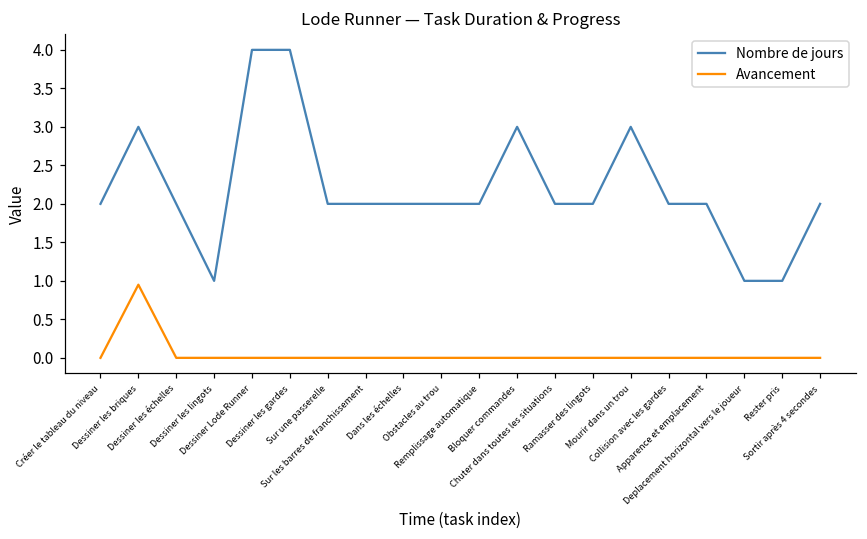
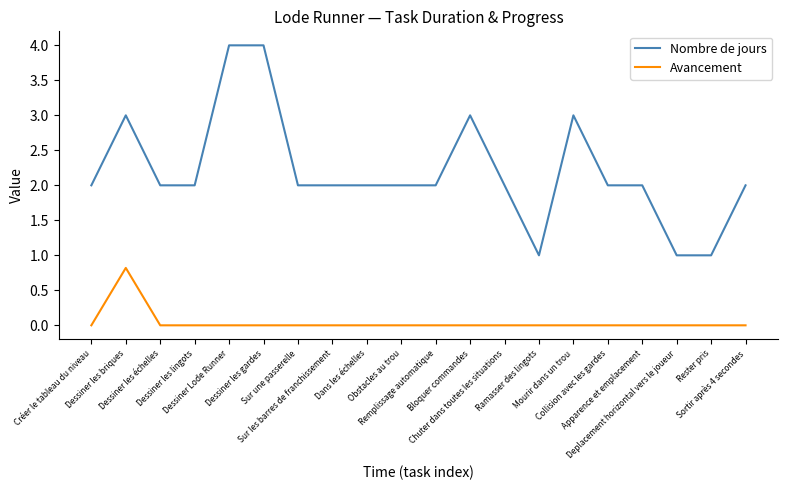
  {
    "Nombre de jours": {
      "Créer le tableau du niveau": 2,
      "Dessiner les briques": 3,
      "Dessiner les échelles": 2,
-     "Dessiner les lingots": 1,
+     "Dessiner les lingots": 2,
      "Dessiner Lode Runner": 4,
      "Dessiner les gardes": 4,
      "Sur une passerelle": 2,
      "Sur les barres de franchissement": 2,
      "Dans les échelles": 2,
      "Obstacles au trou": 2,
      "Remplissage automatique": 2,
      "Bloquer commandes": 3,
      "Chuter dans toutes les situations": 2,
-     "Ramasser des lingots": 2,
+     "Ramasser des lingots": 1,
      "Mourir dans un trou": 3,
      "Collision avec les gardes": 2,
      "Apparence et emplacement": 2,
      "Deplacement horizontal vers le joueur": 1,
      "Rester pris": 1,
      "Sortir après 4 secondes": 2
    },
    "Avancement": {
      "Créer le tableau du niveau": 0.0,
-     "Dessiner les briques": 1.0,
+     "Dessiner les briques": 0.8,
      "Dessiner les échelles": 0.0,
      "Dessiner les lingots": 0.0,
      "Dessiner Lode Runner": 0.0,
      "Dessiner les gardes": 0.0,
      "Sur une passerelle": 0.0,
      "Sur les barres de franchissement": 0.0,
      "Dans les échelles": 0.0,
      "Obstacles au trou": 0.0,
      "Remplissage automatique": 0.0,
      "Bloquer commandes": 0.0,
      "Chuter dans toutes les situations": 0.0,
      "Ramasser des lingots": 0.0,
      "Mourir dans un trou": 0.0,
      "Collision avec les gardes": 0.0,
      "Apparence et emplacement": 0.0,
      "Deplacement horizontal vers le joueur": 0.0,
      "Rester pris": 0.0,
      "Sortir après 4 secondes": 0.0
    }
  }
